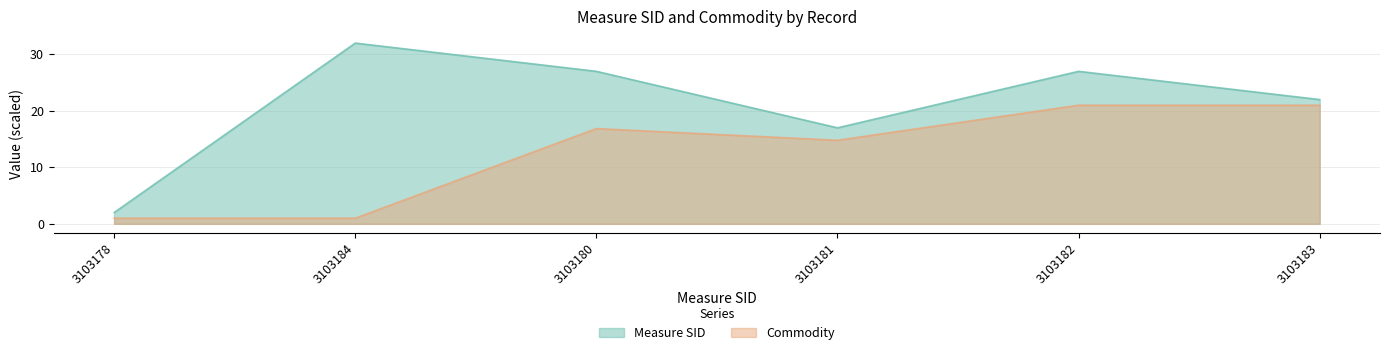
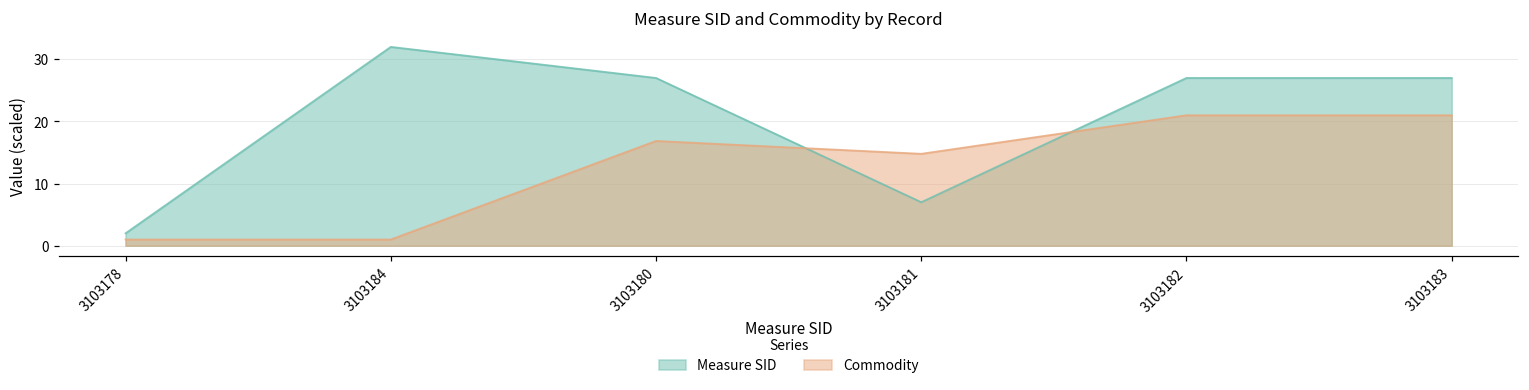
  {
    "Measure SID": {
      "3103178": 2,
      "3103184": 32,
      "3103180": 27,
-     "3103181": 17,
+     "3103181": 7,
      "3103182": 27,
-     "3103183": 22
+     "3103183": 27
    },
    "Commodity": {
      "3103178": 1,
      "3103184": 1,
      "3103180": 17,
      "3103181": 15,
      "3103182": 21,
      "3103183": 21
    }
  }
